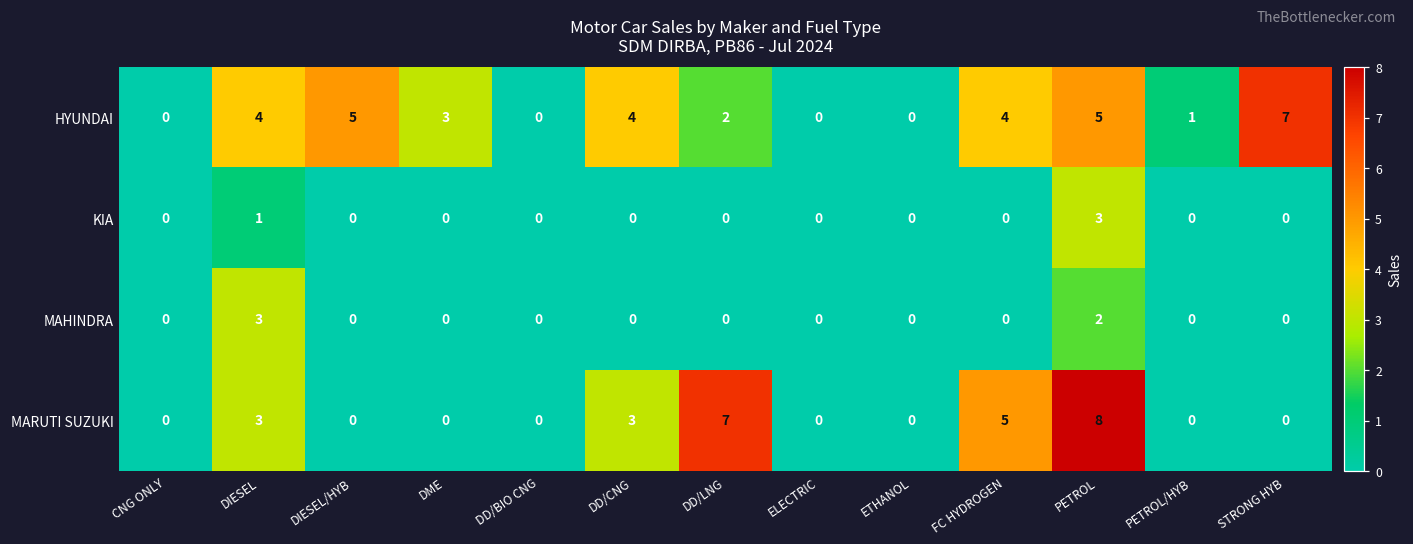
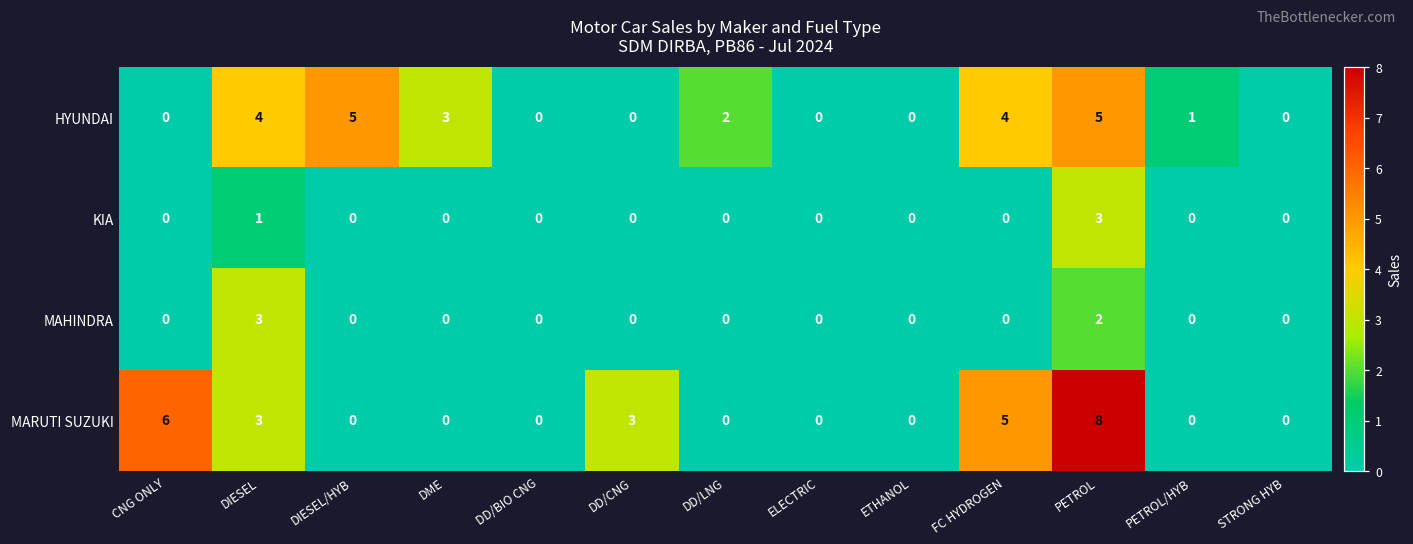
  {
    "HYUNDAI": {
      "CNG ONLY": 0,
      "DIESEL": 4,
      "DIESEL/HYB": 5,
      "DME": 3,
      "DD/BIO CNG": 0,
-     "DD/CNG": 4,
+     "DD/CNG": 0,
      "DD/LNG": 2,
      "ELECTRIC": 0,
      "ETHANOL": 0,
      "FC HYDROGEN": 4,
      "PETROL": 5,
      "PETROL/HYB": 1,
-     "STRONG HYB": 7
+     "STRONG HYB": 0
    },
    "KIA": {
      "CNG ONLY": 0,
      "DIESEL": 1,
      "DIESEL/HYB": 0,
      "DME": 0,
      "DD/BIO CNG": 0,
      "DD/CNG": 0,
      "DD/LNG": 0,
      "ELECTRIC": 0,
      "ETHANOL": 0,
      "FC HYDROGEN": 0,
      "PETROL": 3,
      "PETROL/HYB": 0,
      "STRONG HYB": 0
    },
    "MAHINDRA": {
      "CNG ONLY": 0,
      "DIESEL": 3,
      "DIESEL/HYB": 0,
      "DME": 0,
      "DD/BIO CNG": 0,
      "DD/CNG": 0,
      "DD/LNG": 0,
      "ELECTRIC": 0,
      "ETHANOL": 0,
      "FC HYDROGEN": 0,
      "PETROL": 2,
      "PETROL/HYB": 0,
      "STRONG HYB": 0
    },
    "MARUTI SUZUKI": {
-     "CNG ONLY": 0,
+     "CNG ONLY": 6,
      "DIESEL": 3,
      "DIESEL/HYB": 0,
      "DME": 0,
      "DD/BIO CNG": 0,
      "DD/CNG": 3,
-     "DD/LNG": 7,
+     "DD/LNG": 0,
      "ELECTRIC": 0,
      "ETHANOL": 0,
      "FC HYDROGEN": 5,
      "PETROL": 8,
      "PETROL/HYB": 0,
      "STRONG HYB": 0
    }
  }
